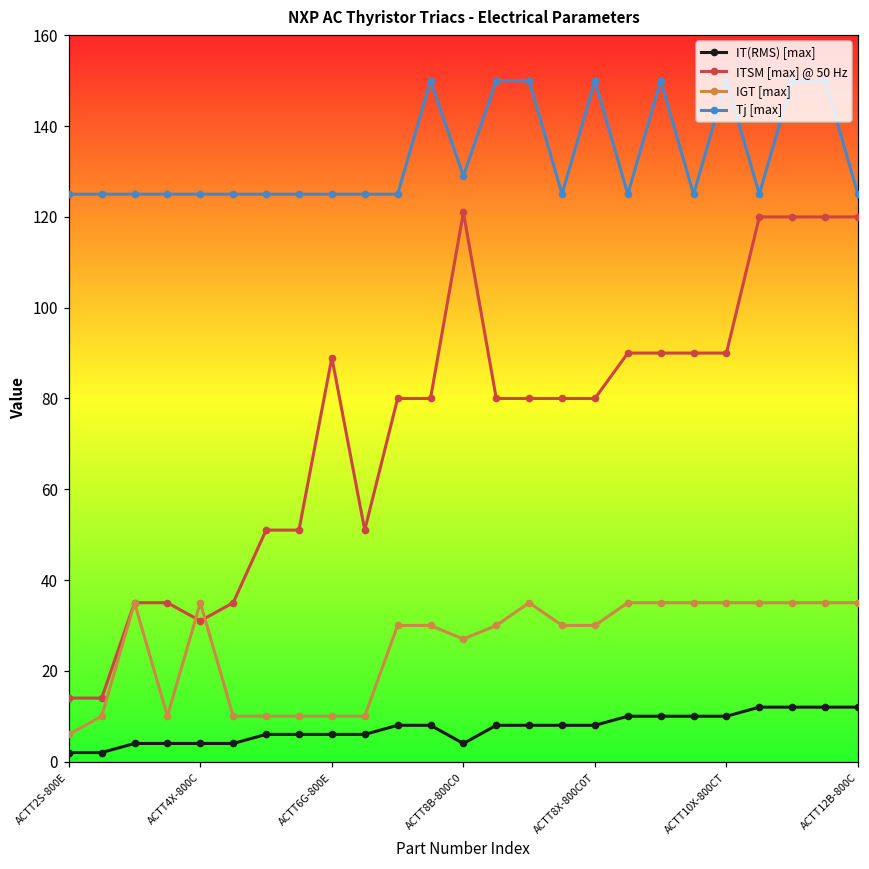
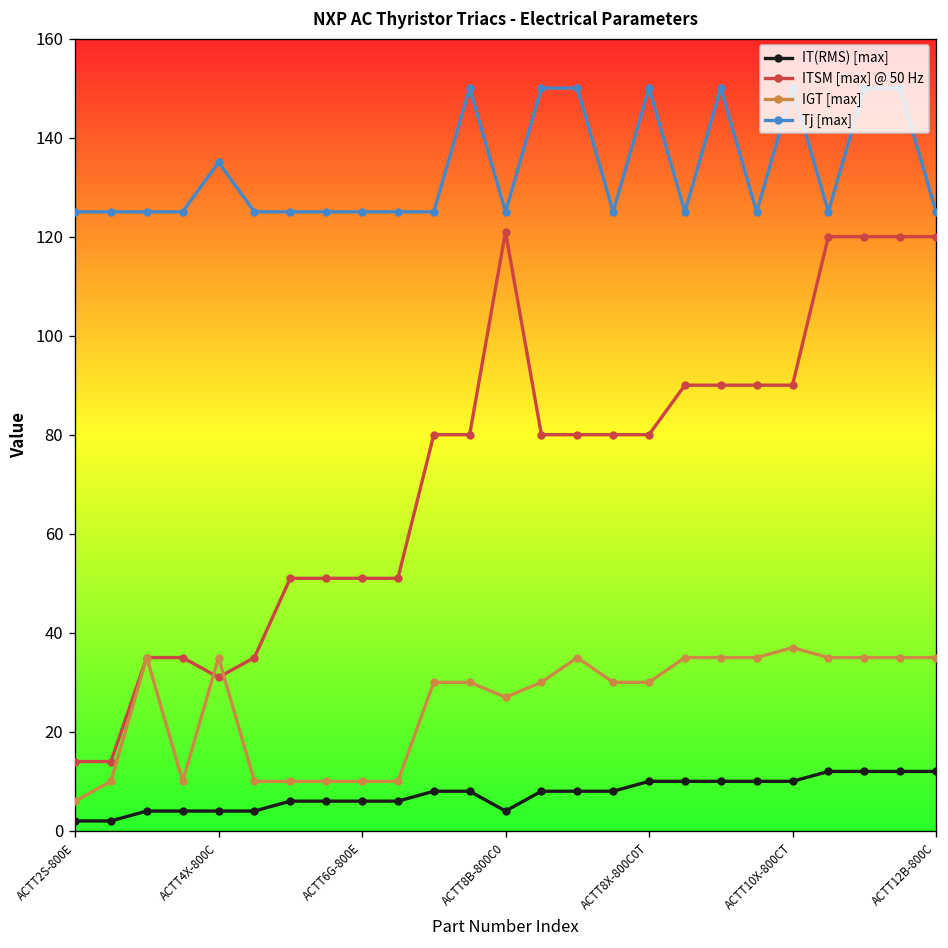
  {
    "IT(RMS) [max]": {
      "ACTT2S-800E": 2,
      "ACTT4X-800C": 4,
      "ACTT6G-800E": 6,
      "ACTT8B-800C0": 4,
-     "ACTT8X-800C0T": 8,
+     "ACTT8X-800C0T": 10,
      "ACTT10X-800CT": 10,
      "ACTT12B-800C": 12
    },
    "ITSM [max] @ 50 Hz": {
      "ACTT2S-800E": 14,
      "ACTT4X-800C": 31,
-     "ACTT6G-800E": 89,
+     "ACTT6G-800E": 51,
      "ACTT8B-800C0": 121,
      "ACTT8X-800C0T": 80,
      "ACTT10X-800CT": 90,
      "ACTT12B-800C": 120
    },
    "IGT [max]": {
      "ACTT2S-800E": 6,
      "ACTT4X-800C": 35,
      "ACTT6G-800E": 10,
      "ACTT8B-800C0": 27,
      "ACTT8X-800C0T": 30,
-     "ACTT10X-800CT": 35,
+     "ACTT10X-800CT": 37,
      "ACTT12B-800C": 35
    },
    "Tj [max]": {
      "ACTT2S-800E": 125,
-     "ACTT4X-800C": 125,
+     "ACTT4X-800C": 135,
      "ACTT6G-800E": 125,
-     "ACTT8B-800C0": 129,
+     "ACTT8B-800C0": 125,
      "ACTT8X-800C0T": 150,
      "ACTT12B-800C": 125
    }
  }
